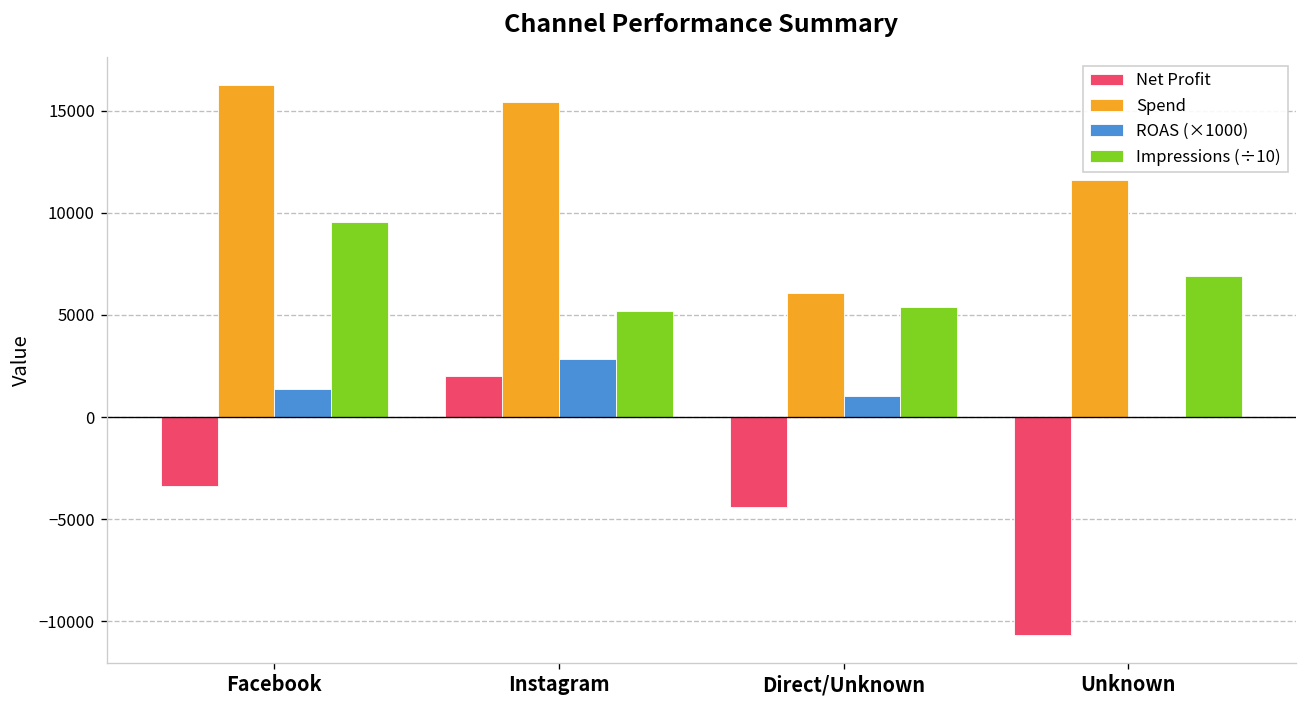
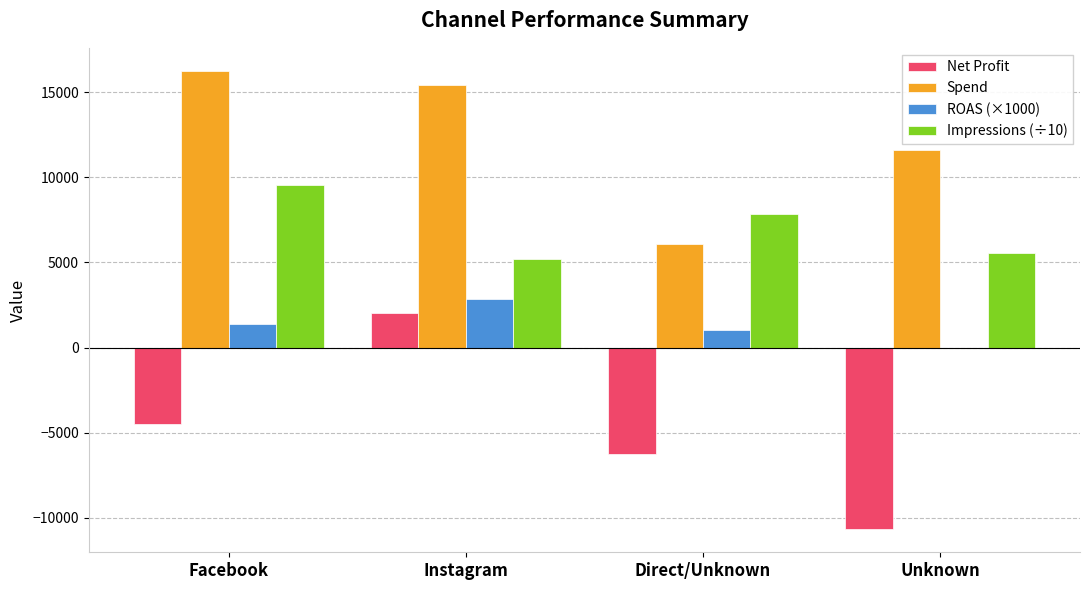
  {
    "Net Profit": {
-     "Facebook": -3400,
+     "Facebook": -4500,
      "Instagram": 2000,
-     "Direct/Unknown": -4400,
+     "Direct/Unknown": -6200,
      "Unknown": -10700
    },
    "Spend": {
      "Facebook": 16300,
      "Instagram": 15400,
      "Direct/Unknown": 6100,
      "Unknown": 11600
    },
    "ROAS (×1000)": {
      "Facebook": 1400,
      "Instagram": 2900,
      "Direct/Unknown": 1000,
      "Unknown": 0
    },
    "Impressions (÷10)": {
      "Facebook": 9500,
      "Instagram": 5200,
-     "Direct/Unknown": 5400,
-     "Unknown": 6900
+     "Direct/Unknown": 7900,
+     "Unknown": 5600
    }
  }
